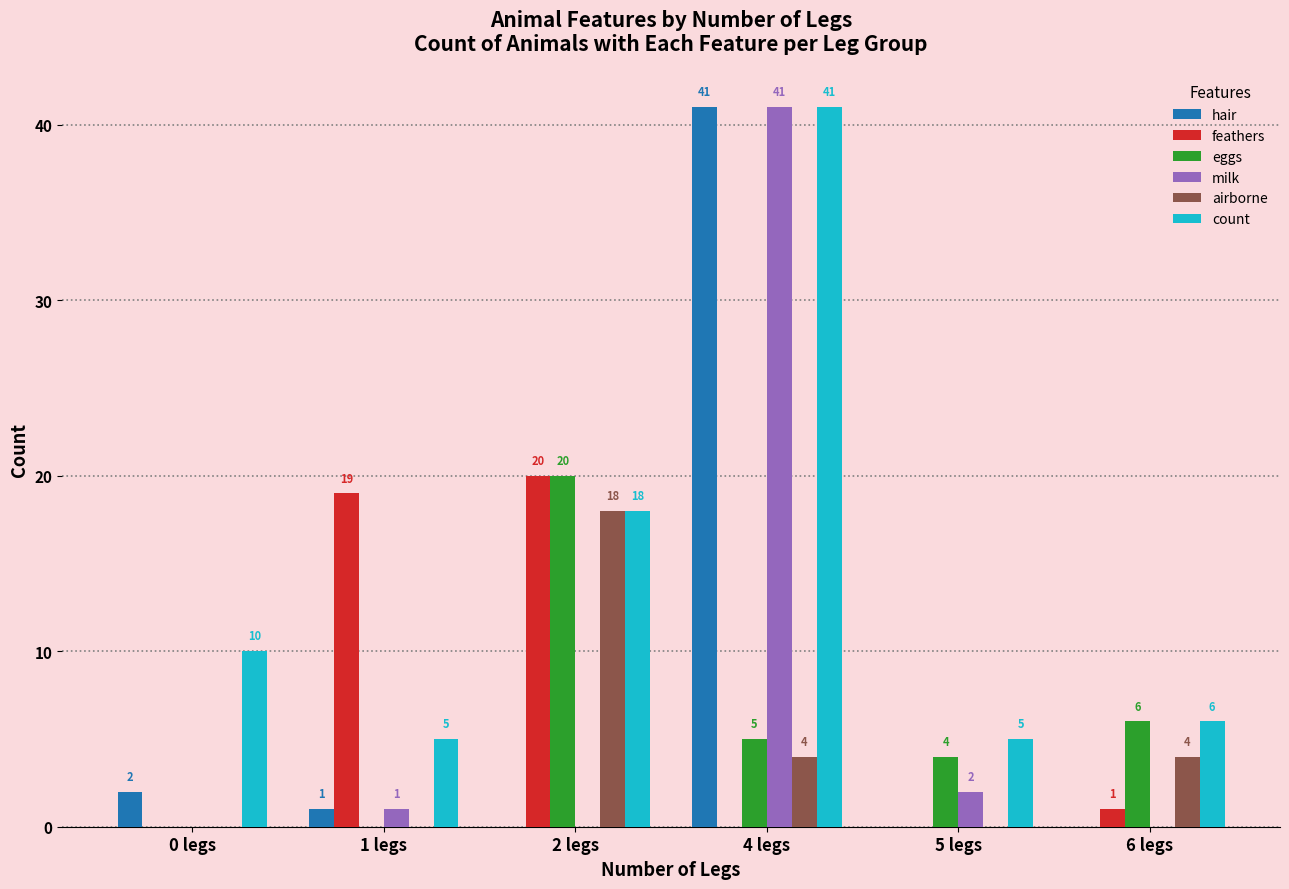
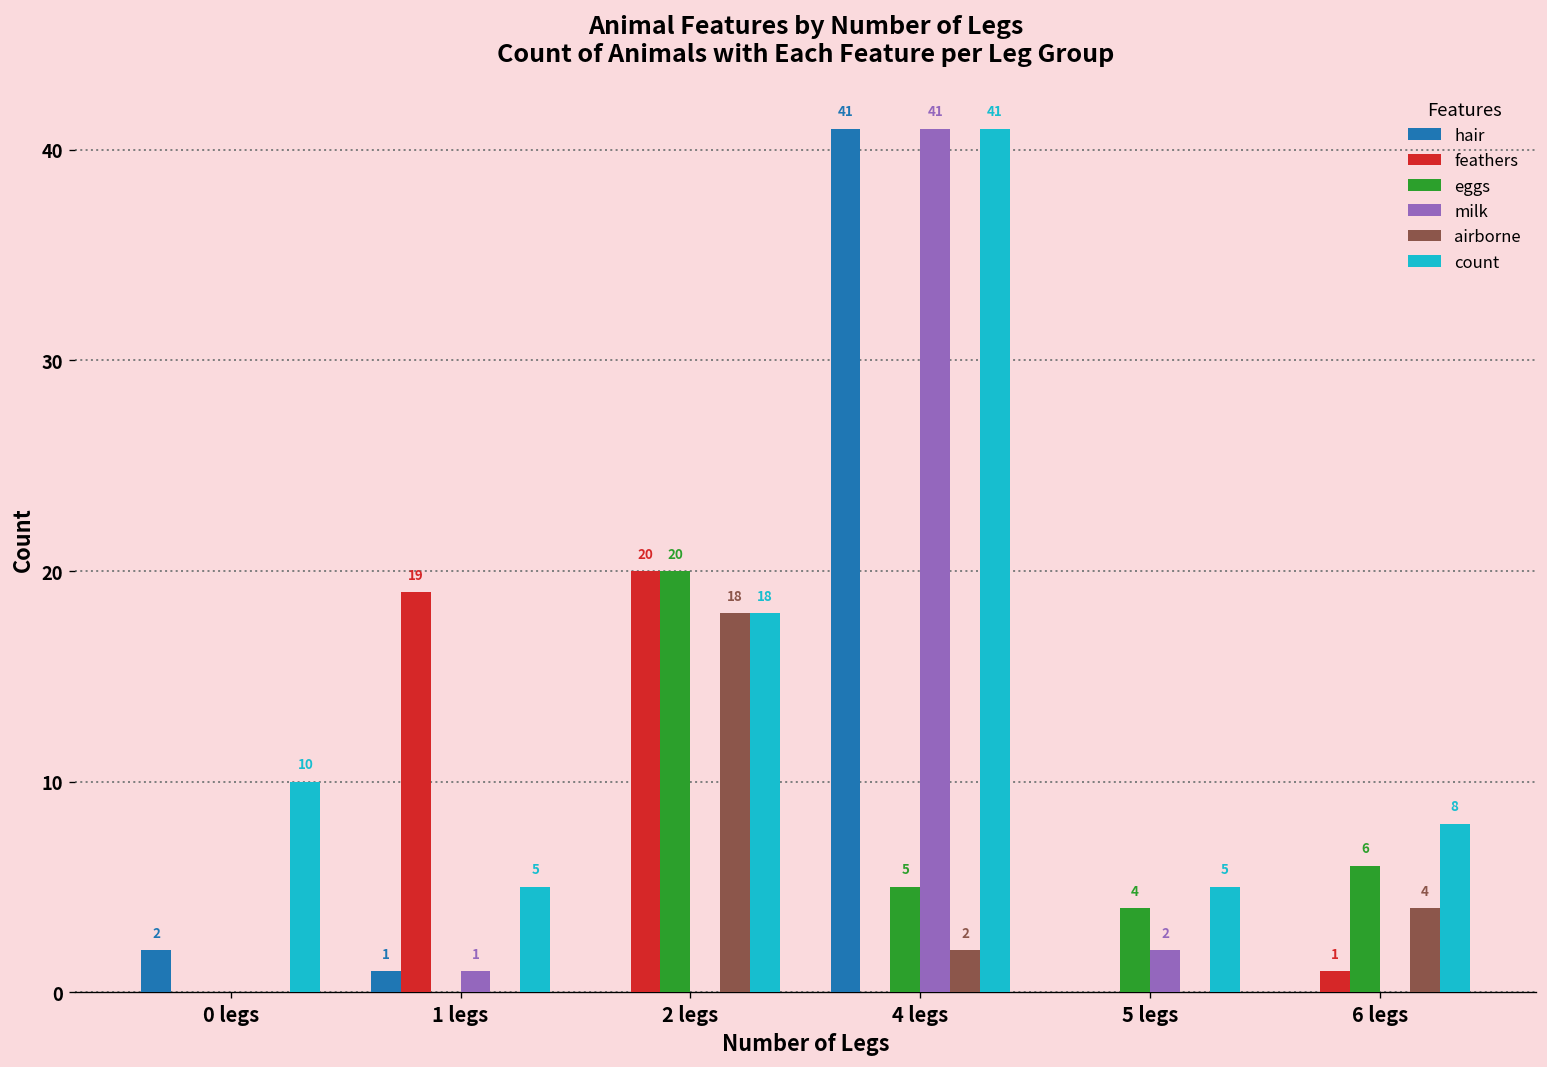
  {
    "hair": {
      "0 legs": 2,
      "1 legs": 1,
      "4 legs": 41
    },
    "feathers": {
      "1 legs": 19,
      "2 legs": 20,
      "6 legs": 1
    },
    "eggs": {
      "2 legs": 20,
      "4 legs": 5,
      "5 legs": 4,
      "6 legs": 6
    },
    "milk": {
      "1 legs": 1,
      "4 legs": 41,
      "5 legs": 2
    },
    "airborne": {
      "2 legs": 18,
-     "4 legs": 4,
+     "4 legs": 2,
      "6 legs": 4
    },
    "count": {
      "0 legs": 10,
      "1 legs": 5,
      "2 legs": 18,
      "4 legs": 41,
      "5 legs": 5,
-     "6 legs": 6
+     "6 legs": 8
    }
  }
